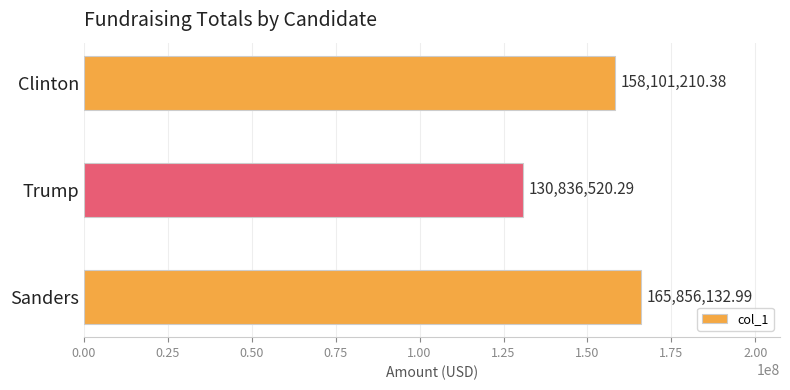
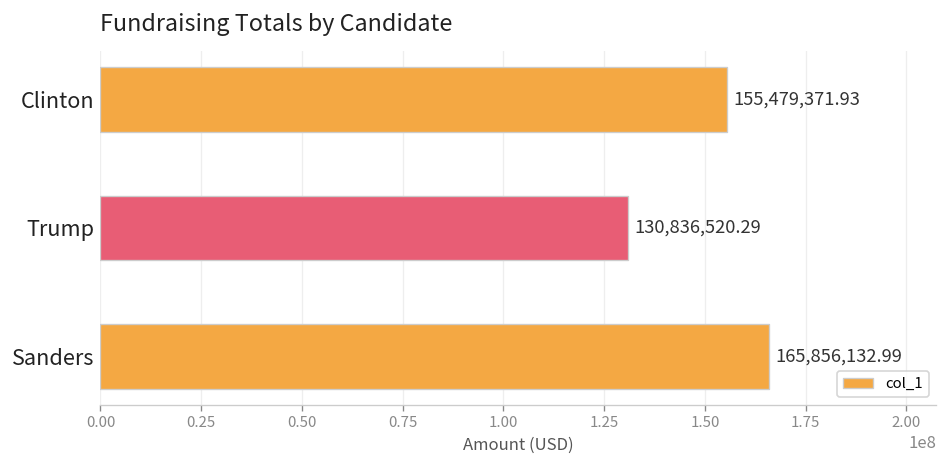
  {
-   "Clinton": "158,101,210.38",
+   "Clinton": "155,479,371.93",
    "Trump": "130,836,520.29",
    "Sanders": "165,856,132.99"
  }
